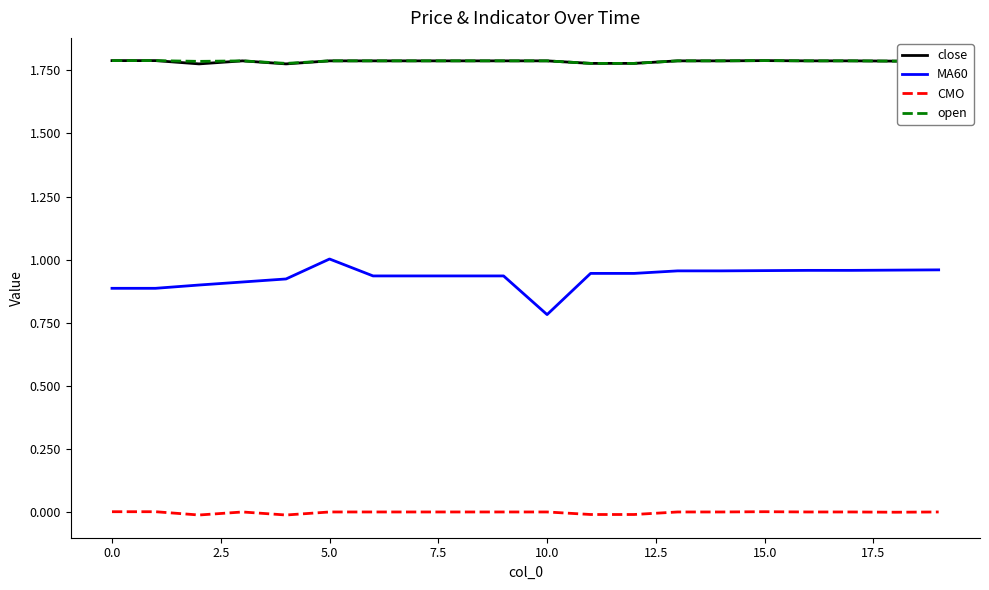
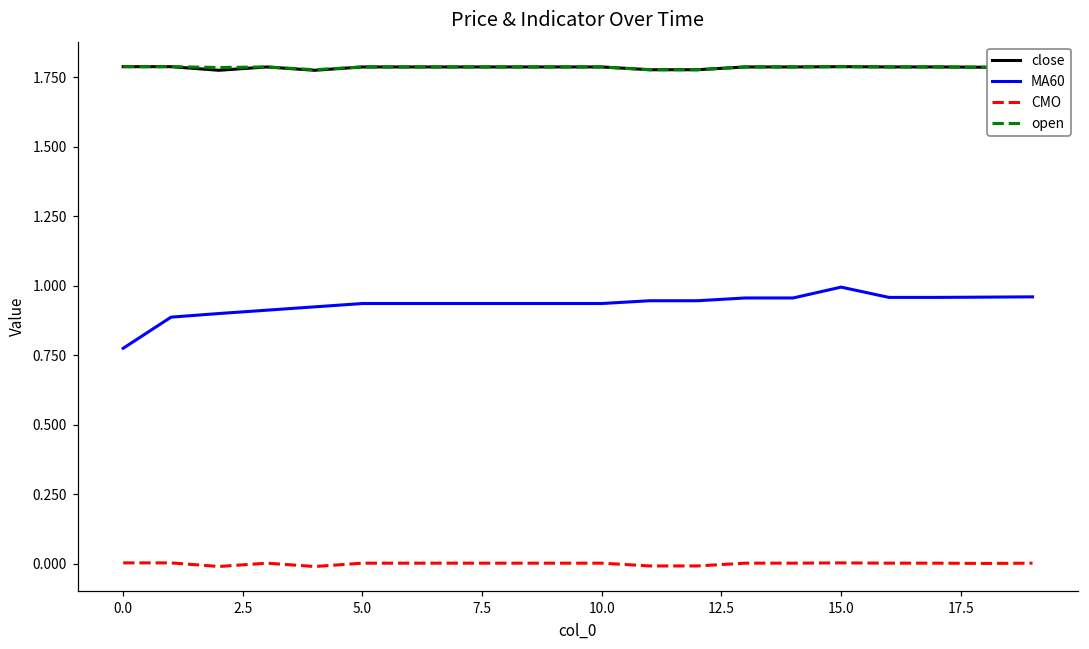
  {
    "MA60": {
-     "0.0": 0.89,
-     "5.0": 1.00,
-     "10.0": 0.78,
-     "15.0": 0.96
+     "0.0": 0.78,
+     "5.0": 0.94,
+     "10.0": 0.94,
+     "15.0": 1.00
    },
    "CMO": {
      "0.0": 0.00,
      "5.0": 0.00,
      "10.0": 0.00,
      "15.0": 0.00
    }
  }
